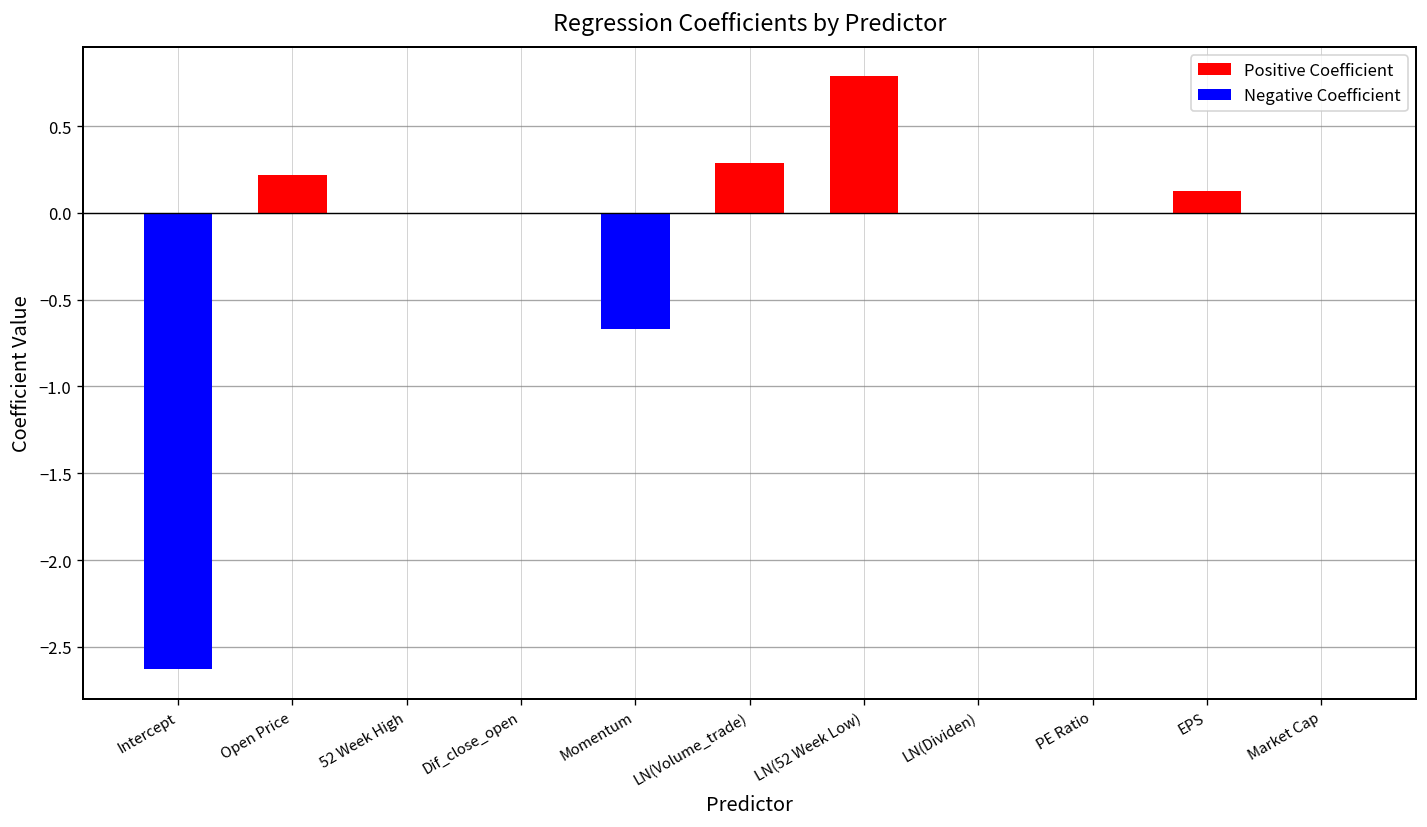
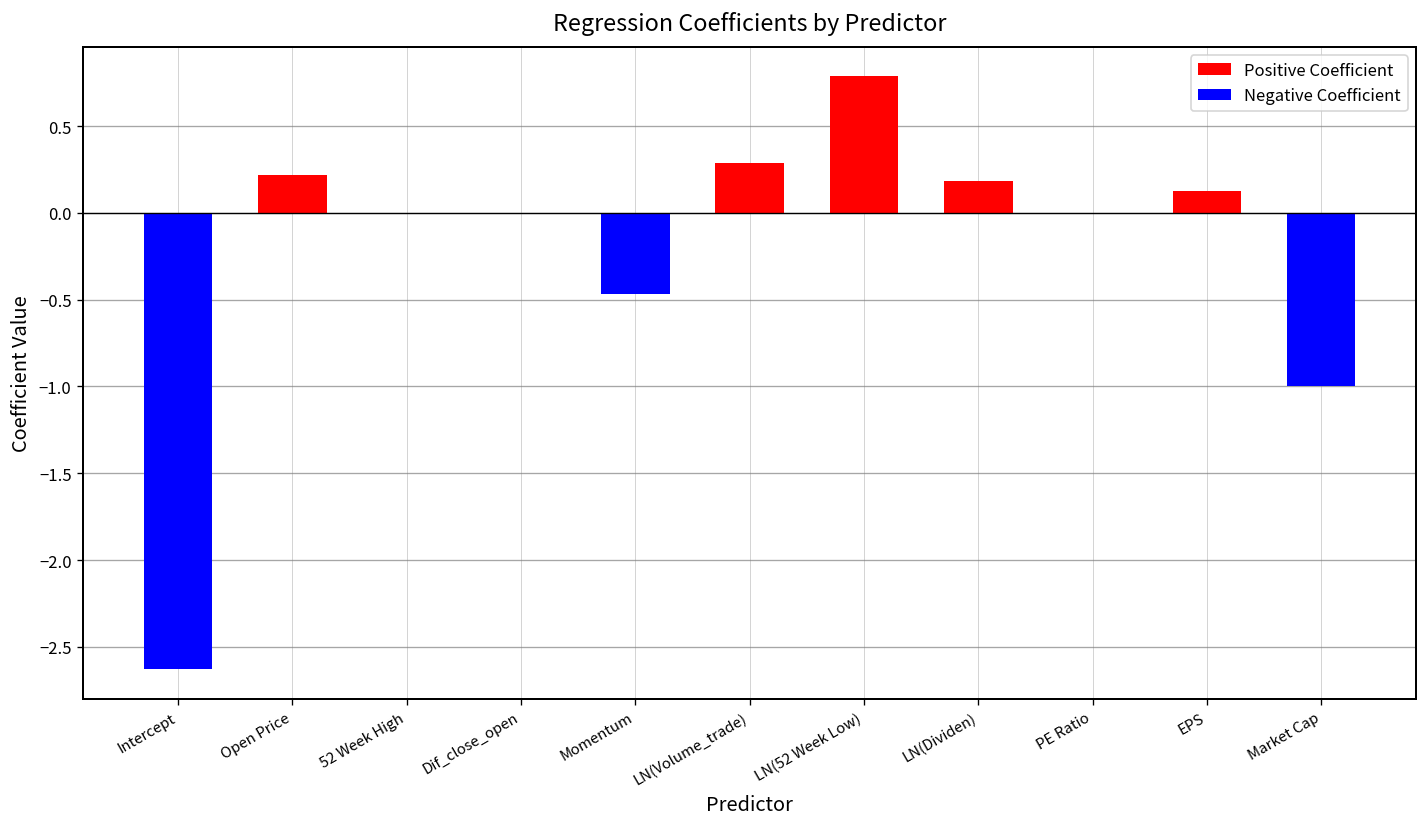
  {
    "Intercept": -2.63,
    "Open Price": 0.22,
-   "Momentum": -0.67,
+   "Momentum": -0.47,
    "LN(Volume_trade)": 0.29,
    "LN(52 Week Low)": 0.79,
-   "LN(Dividen)": 0.00,
+   "LN(Dividen)": 0.18,
    "EPS": 0.12,
-   "Market Cap": 0
+   "Market Cap": -1
  }
